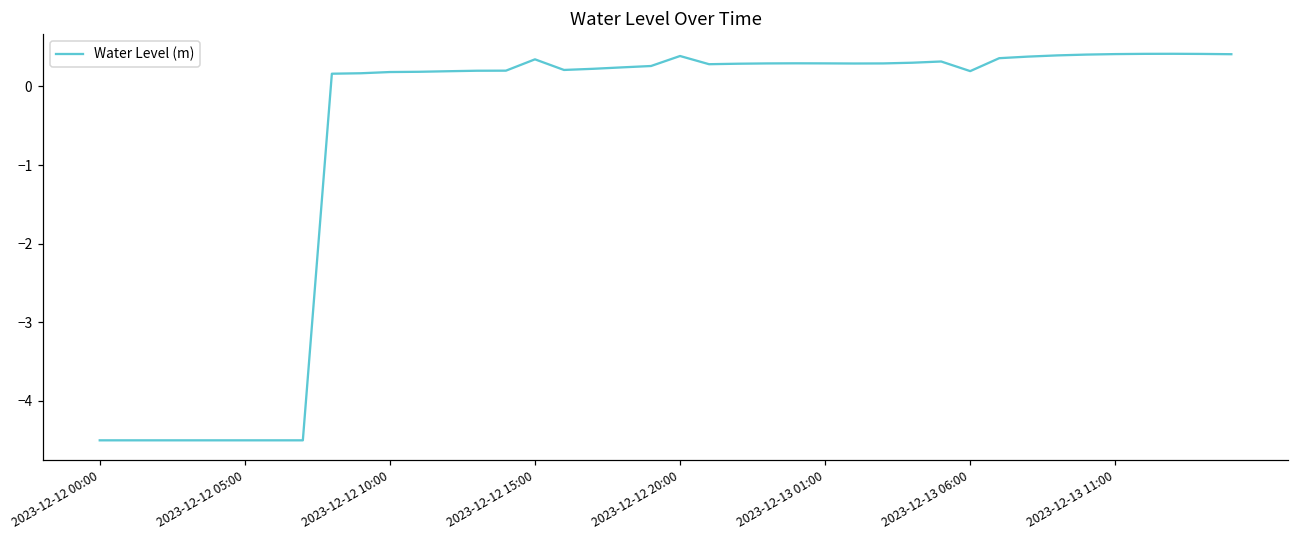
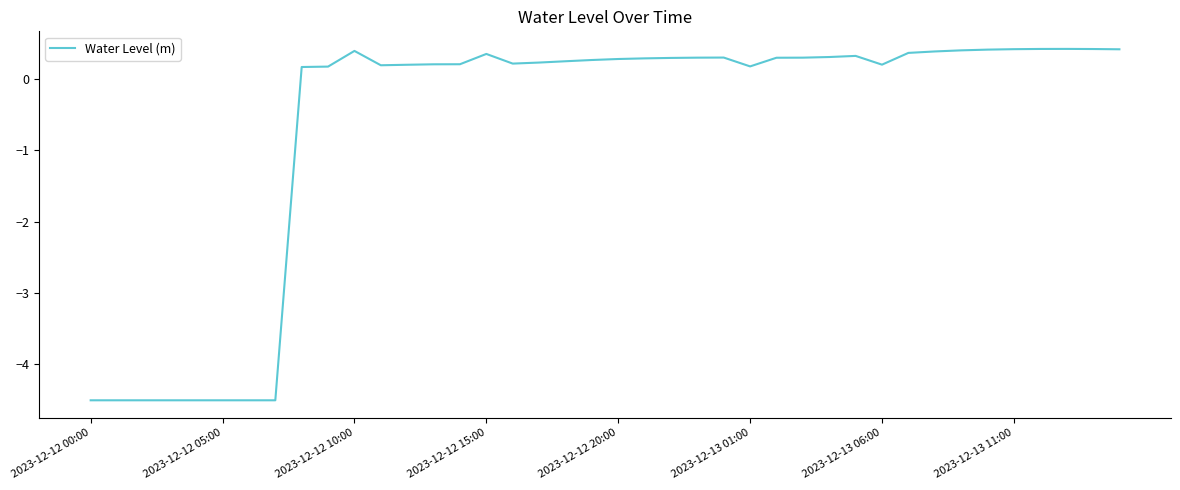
  {
    "2023-12-12 00:00": -4.5,
    "2023-12-12 05:00": -4.5,
-   "2023-12-12 10:00": 0.2,
+   "2023-12-12 10:00": 0.4,
    "2023-12-12 15:00": 0.3,
-   "2023-12-12 20:00": 0.4,
-   "2023-12-13 01:00": 0.3,
+   "2023-12-12 20:00": 0.3,
+   "2023-12-13 01:00": 0.2,
    "2023-12-13 06:00": 0.2,
    "2023-12-13 11:00": 0.4
  }
